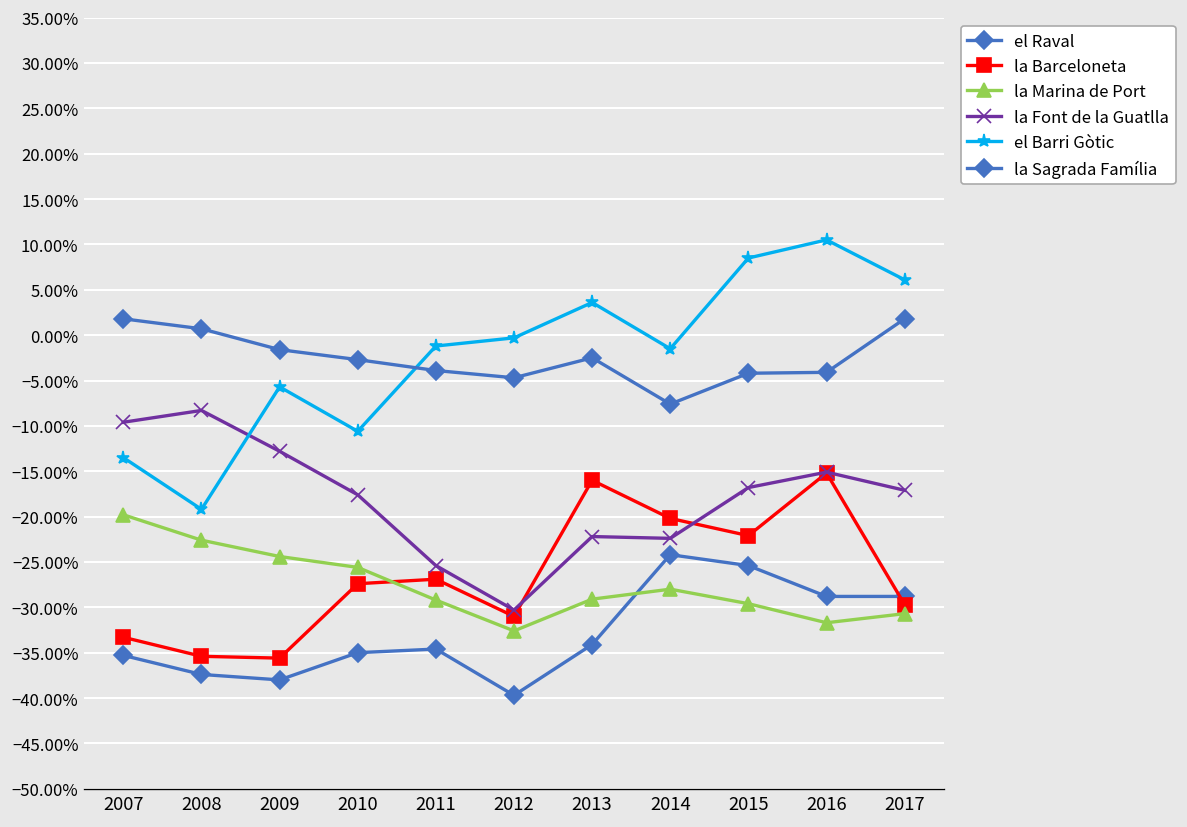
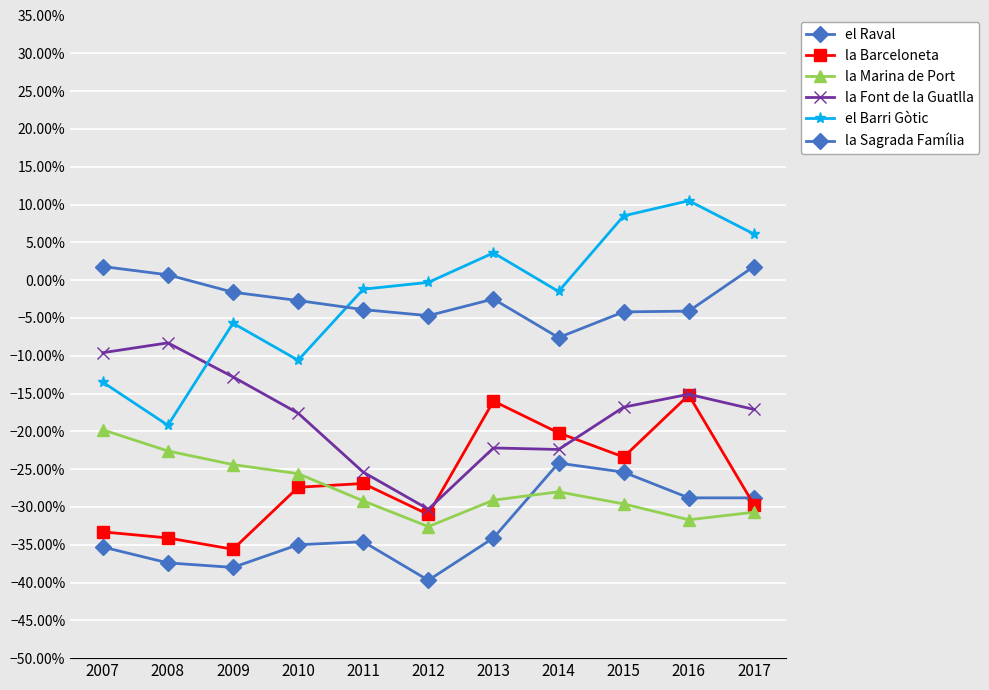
  {
    "la Barceloneta": {
      "2007": "-33%",
-     "2008": "-35%",
+     "2008": "-34%",
      "2009": "-36%",
      "2010": "-27%",
      "2011": "-27%",
      "2012": "-31%",
      "2013": "-16%",
      "2014": "-20%",
-     "2015": "-22%",
+     "2015": "-23%",
      "2017": "-30%"
    },
    "la Marina de Port": {
      "2007": "-20%",
      "2008": "-23%",
      "2009": "-24%",
      "2010": "-26%",
      "2011": "-29%",
      "2012": "-33%",
      "2013": "-29%",
      "2014": "-28%",
      "2015": "-30%",
      "2016": "-32%",
      "2017": "-31%"
    },
    "la Font de la Guatlla": {
      "2007": "-10%",
      "2008": "-8%",
      "2009": "-13%",
      "2010": "-18%",
      "2011": "-25%",
      "2012": "-30%",
      "2013": "-22%",
      "2014": "-22%",
      "2015": "-17%",
      "2017": "-17%"
    },
    "el Barri Gòtic": {
      "2007": "-14%",
      "2008": "-19%",
      "2009": "-6%",
      "2010": "-11%",
      "2011": "-1%",
      "2012": "0%",
      "2013": "4%",
      "2014": "-2%",
      "2015": "9%",
      "2016": "11%",
      "2017": "6%"
    }
  }
